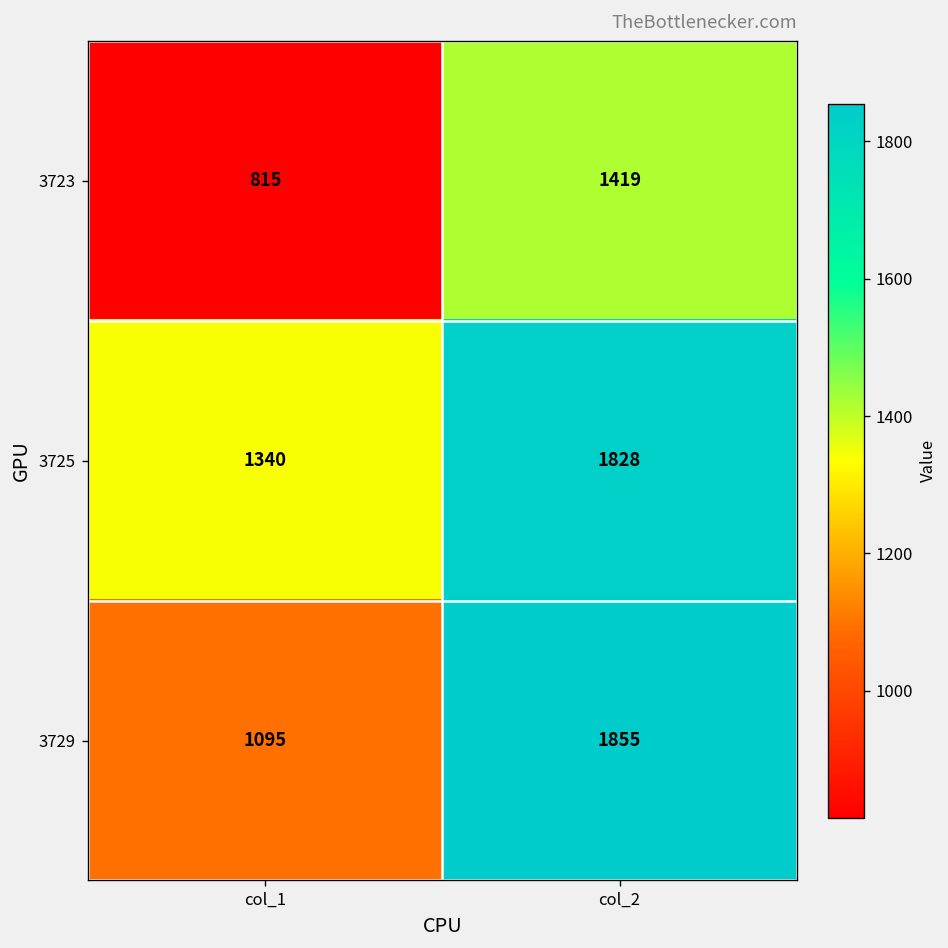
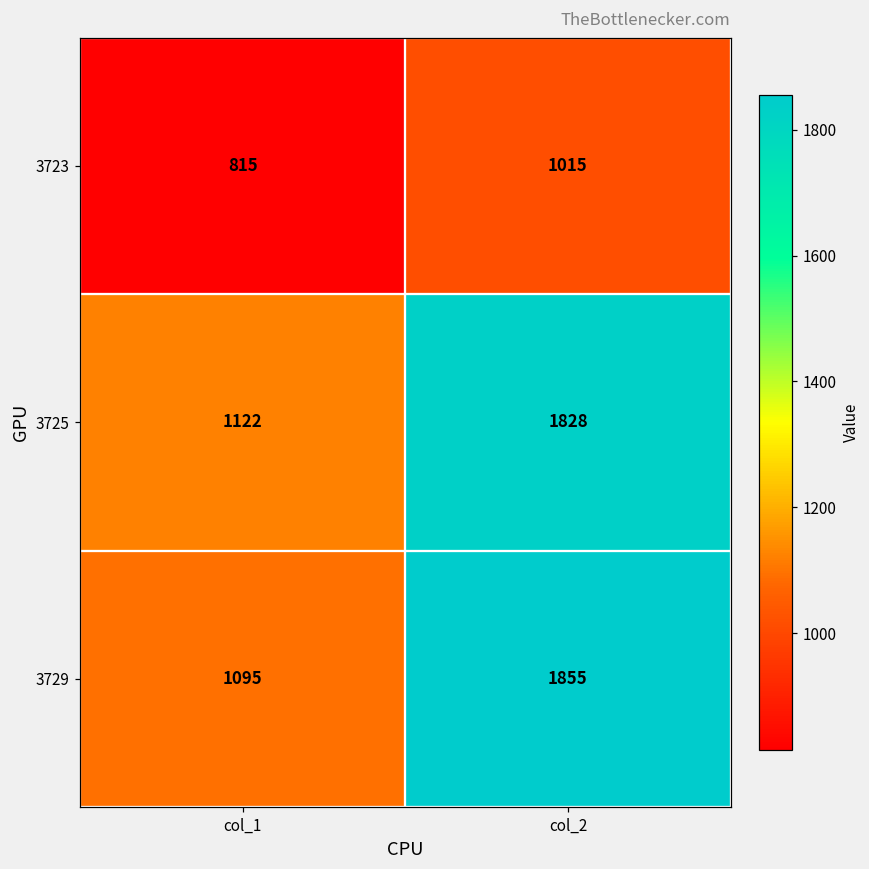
  {
    "3723": {
      "col_1": 815,
-     "col_2": 1419
+     "col_2": 1015
    },
    "3725": {
-     "col_1": 1340,
+     "col_1": 1122,
      "col_2": 1828
    },
    "3729": {
      "col_1": 1095,
      "col_2": 1855
    }
  }
